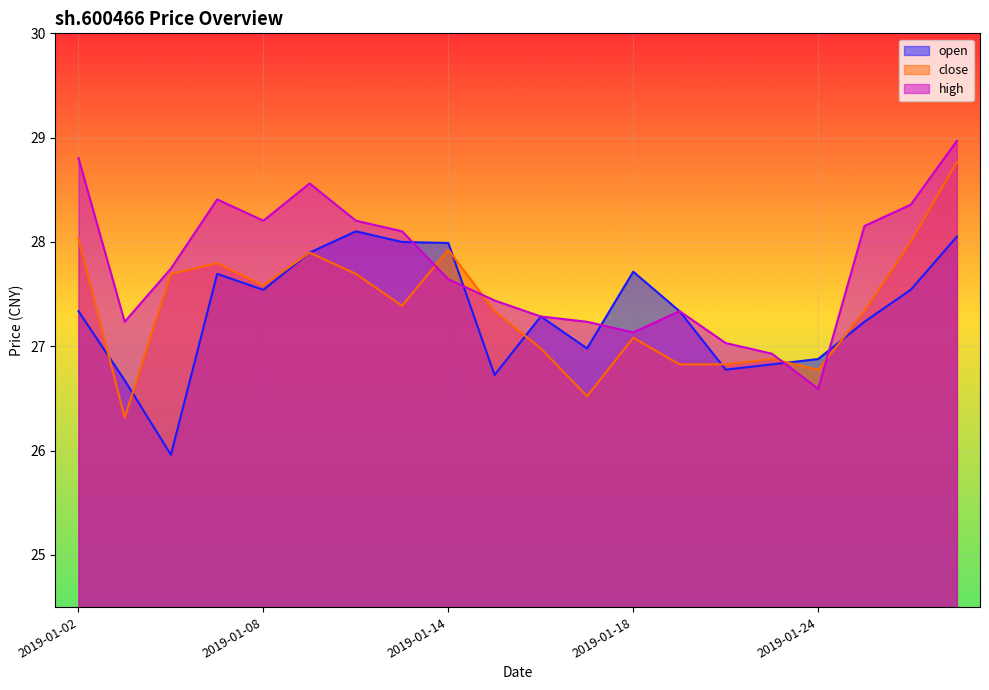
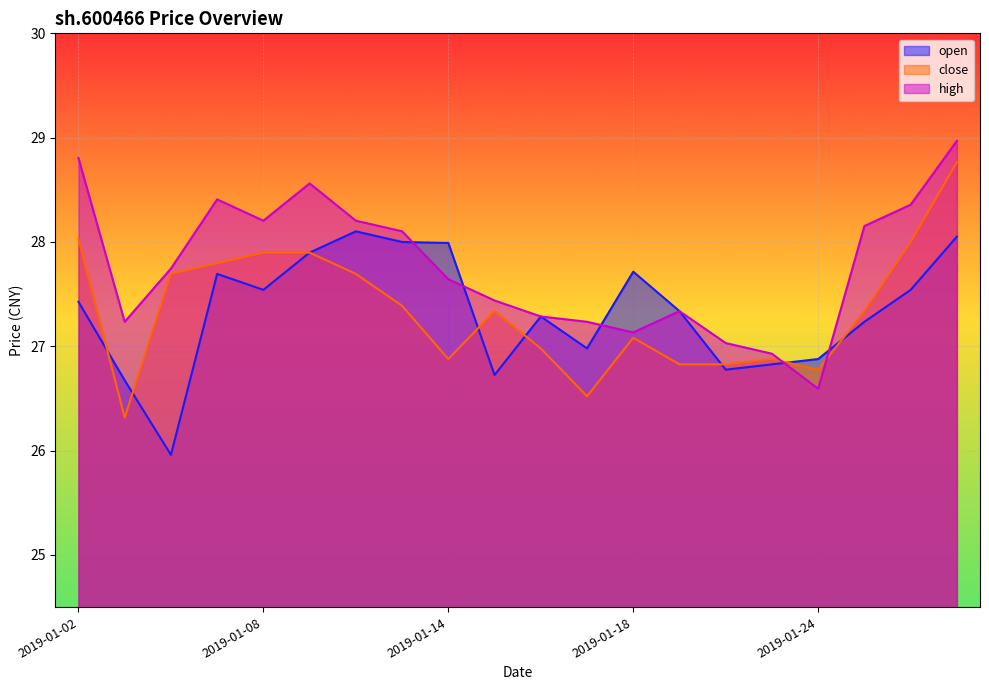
  {
    "open": {
-     "2019-01-02": 27.34,
+     "2019-01-02": 27.43,
      "2019-01-08": 27.54,
      "2019-01-14": 27.99,
      "2019-01-18": 27.72,
      "2019-01-24": 26.88
    },
    "close": {
      "2019-01-02": 28.03,
-     "2019-01-08": 27.58,
-     "2019-01-14": 27.93,
+     "2019-01-08": 27.90,
+     "2019-01-14": 26.88,
      "2019-01-18": 27.08,
      "2019-01-24": 26.78
    },
    "high": {
      "2019-01-02": 28.81,
      "2019-01-08": 28.20,
      "2019-01-14": 27.64,
      "2019-01-18": 27.13,
      "2019-01-24": 26.59
    }
  }
